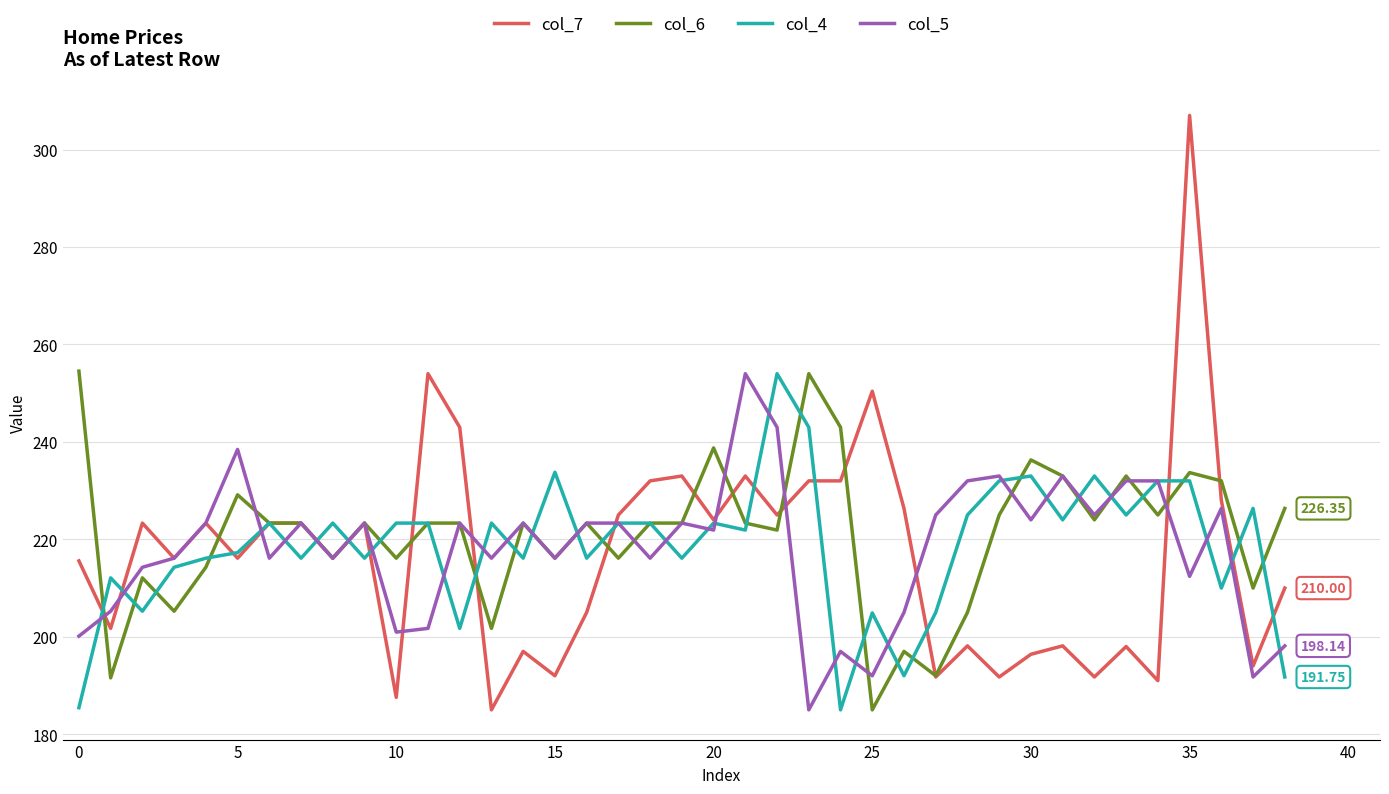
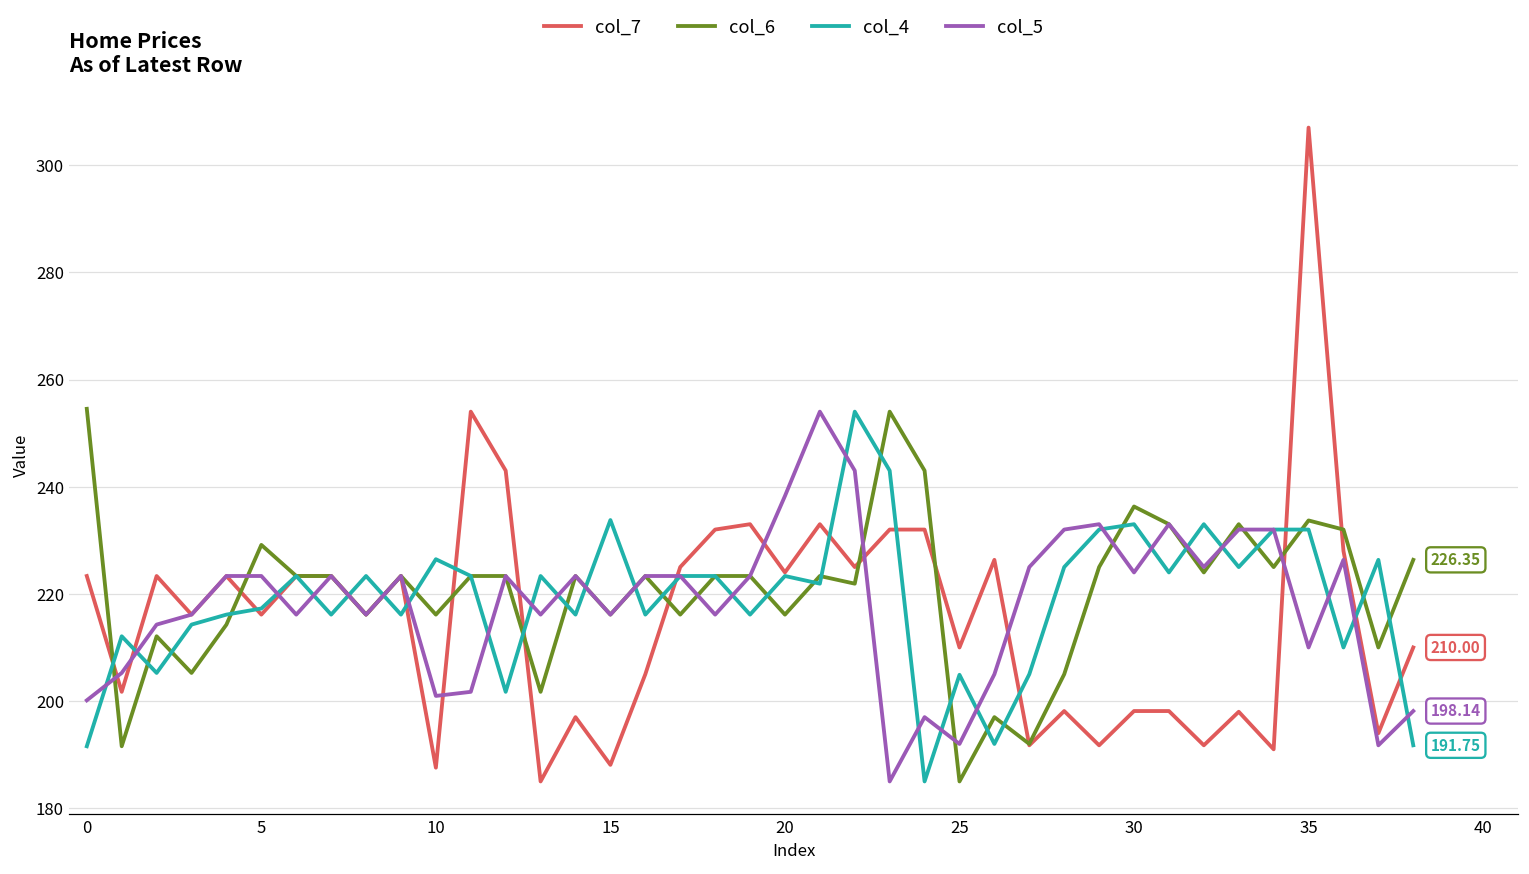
  {
    "col_7": {
-     "0": 216,
+     "0": 223,
      "5": 216,
      "10": 188,
-     "15": 192,
+     "15": 188,
      "20": 224,
-     "25": 250,
-     "30": 196,
+     "25": 210,
+     "30": 198,
      "35": 307
    },
    "col_6": {
      "0": 255,
      "5": 229,
      "10": 216,
-     "20": 239,
+     "20": 216,
      "25": 185,
      "30": 236,
      "35": 234
    },
    "col_4": {
-     "0": 185,
+     "0": 192,
      "5": 217,
-     "10": 223,
+     "10": 226,
      "15": 234,
      "20": 223,
      "25": 205,
      "30": 233,
      "35": 232
    },
    "col_5": {
      "0": 200,
-     "5": 238,
+     "5": 223,
      "10": 201,
-     "20": 222,
+     "20": 238,
      "25": 192,
      "30": 224,
-     "35": 212
+     "35": 210
    }
  }
